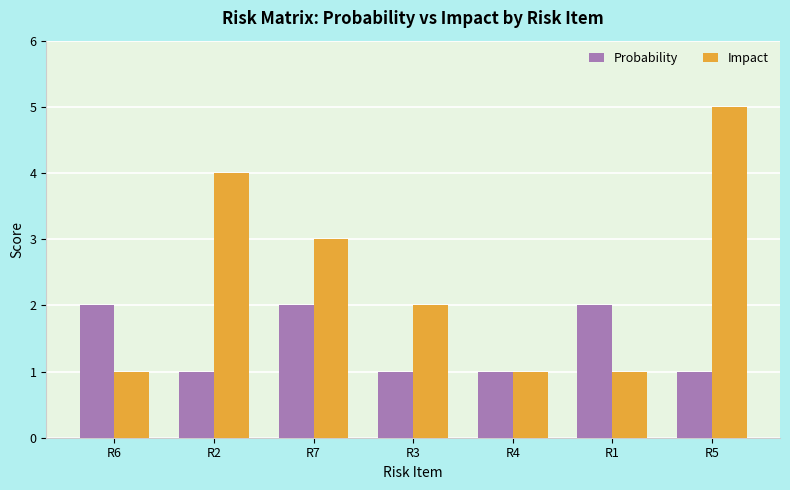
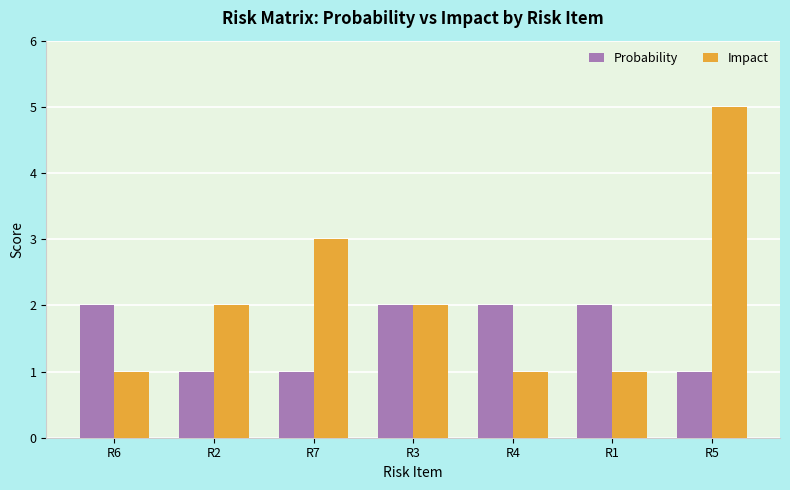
  {
    "Probability": {
      "R6": 2,
      "R2": 1,
-     "R7": 2,
-     "R3": 1,
-     "R4": 1,
+     "R7": 1,
+     "R3": 2,
+     "R4": 2,
      "R1": 2,
      "R5": 1
    },
    "Impact": {
      "R6": 1,
-     "R2": 4,
+     "R2": 2,
      "R7": 3,
      "R3": 2,
      "R4": 1,
      "R1": 1,
      "R5": 5
    }
  }
